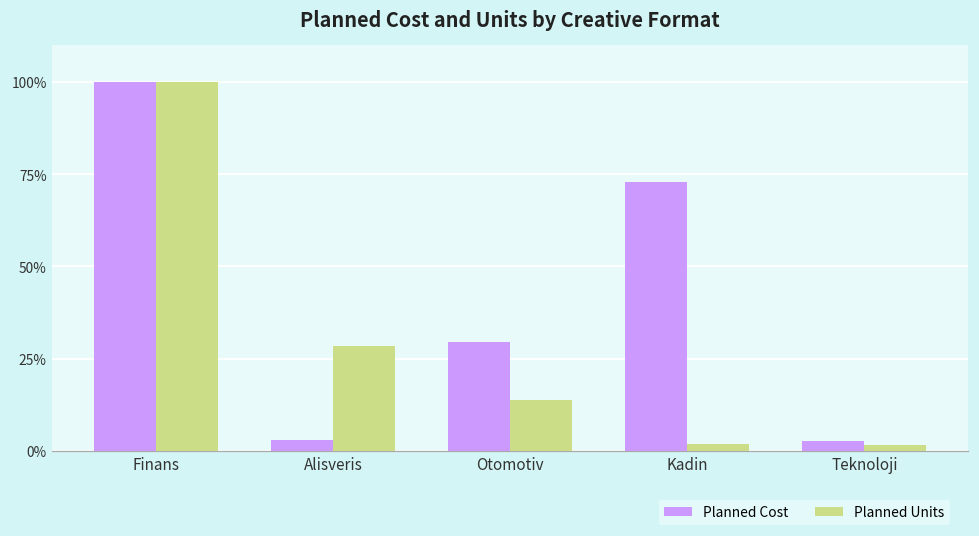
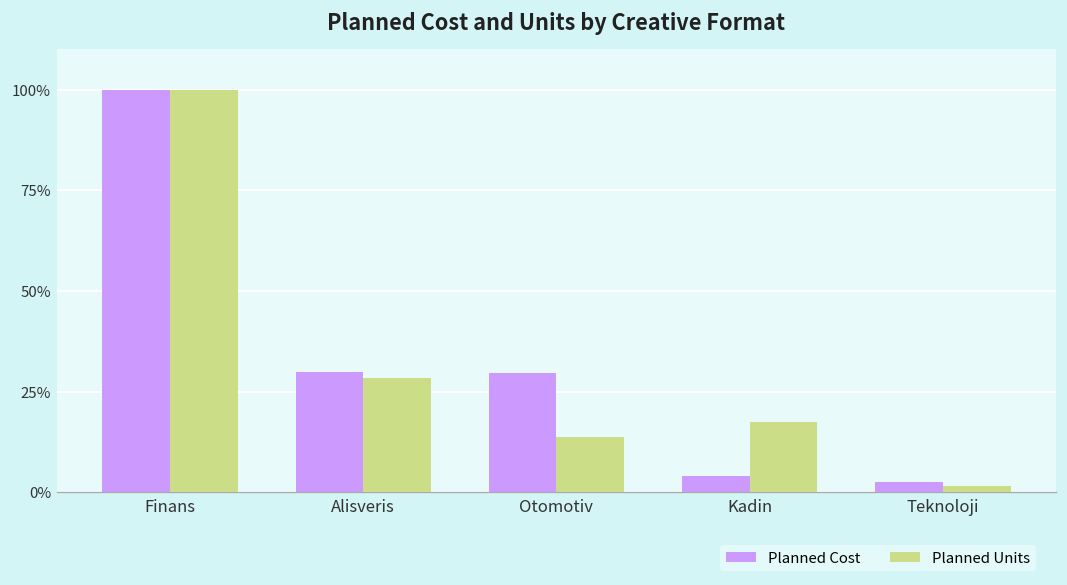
  {
    "Planned Cost": {
      "Finans": "100%",
-     "Alisveris": "3%",
+     "Alisveris": "30%",
      "Otomotiv": "30%",
-     "Kadin": "73%",
+     "Kadin": "4%",
      "Teknoloji": "3%"
    },
    "Planned Units": {
      "Finans": "100%",
      "Alisveris": "28%",
      "Otomotiv": "14%",
-     "Kadin": "2%",
+     "Kadin": "18%",
      "Teknoloji": "2%"
    }
  }
